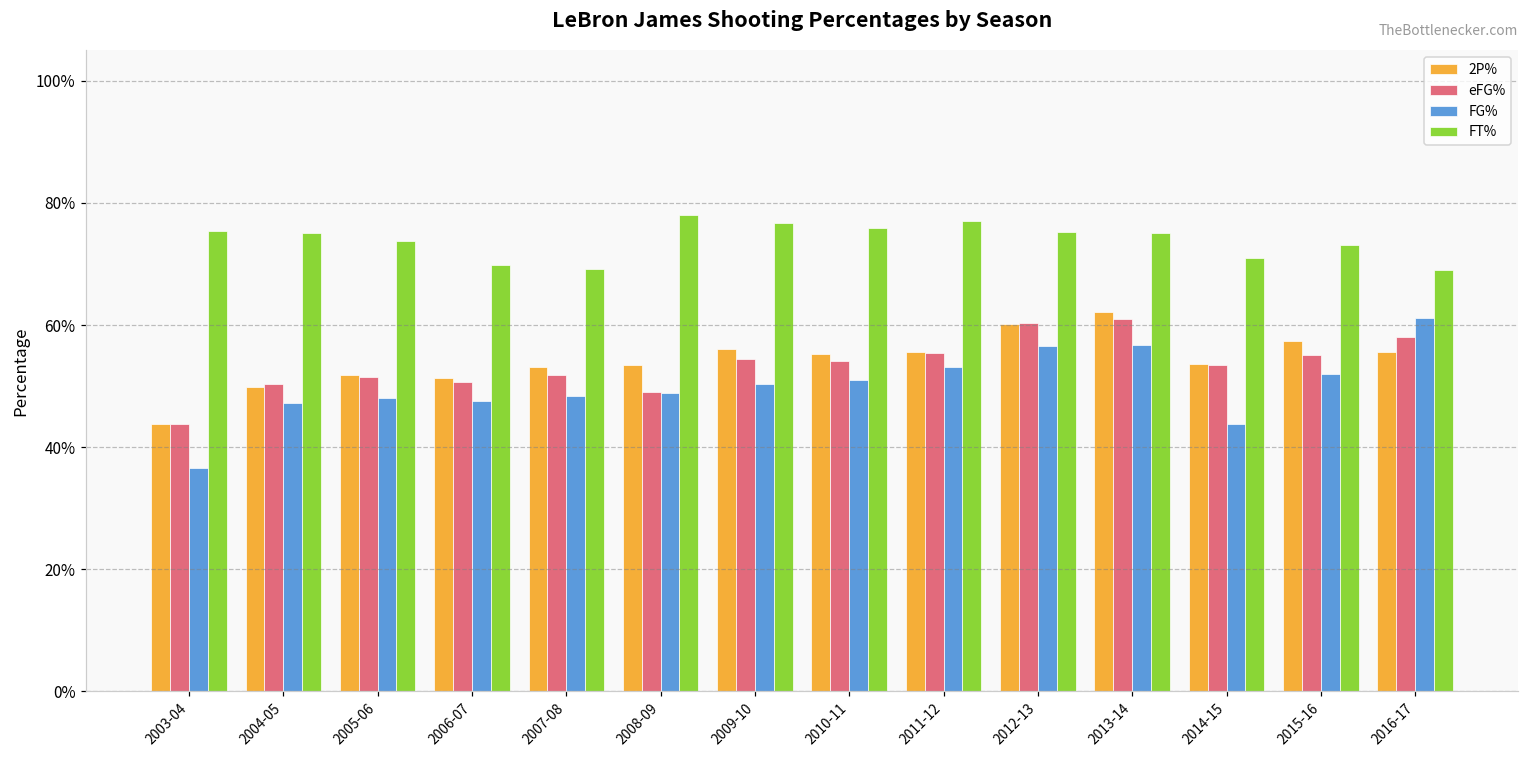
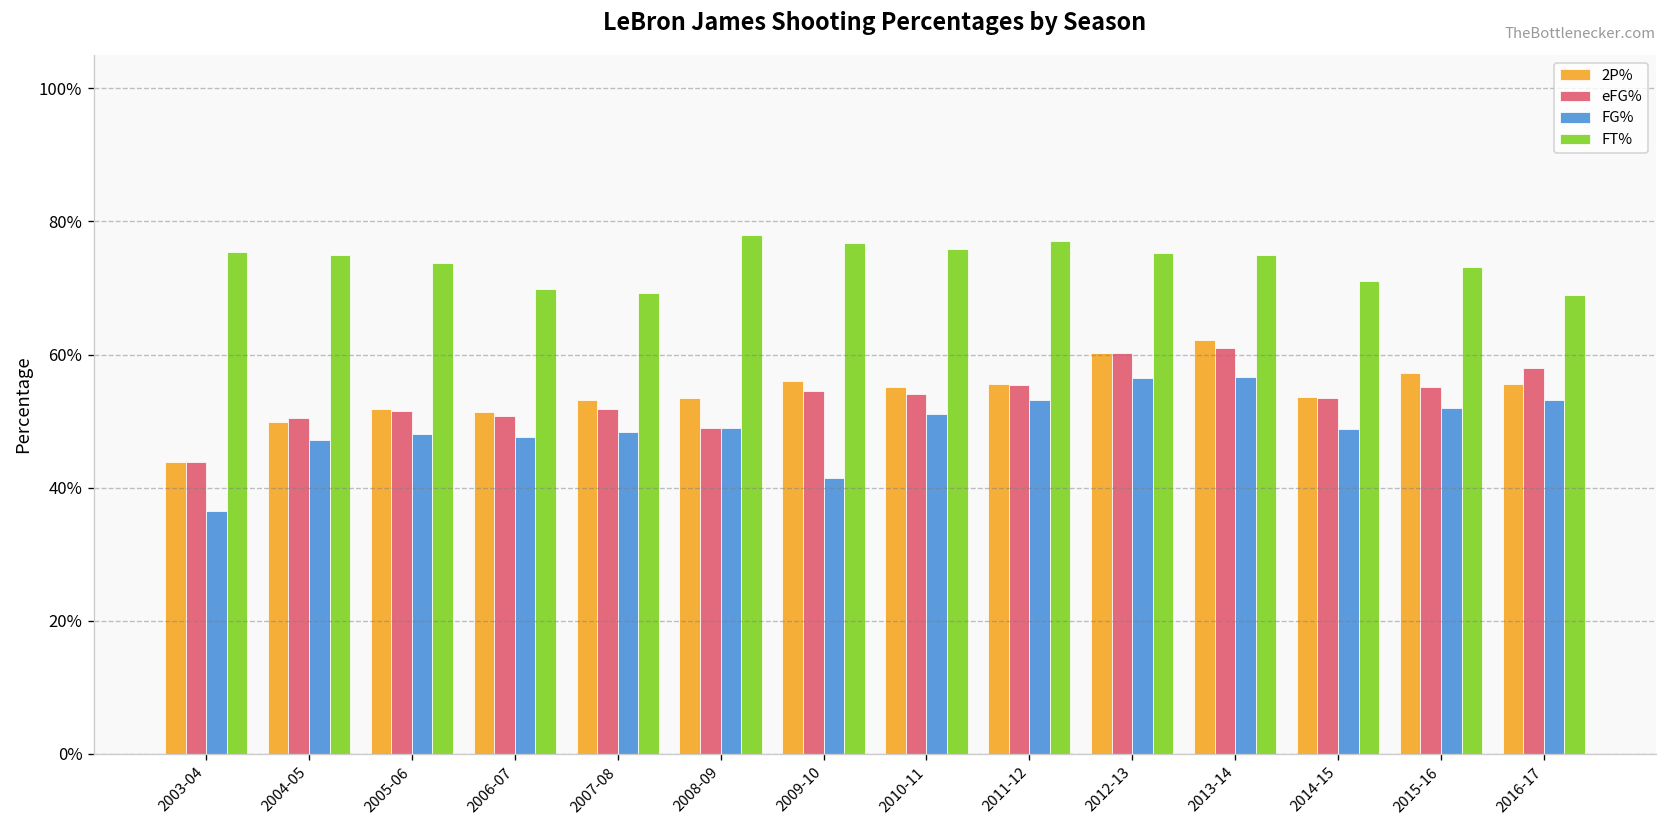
  {
    "2P%": {
      "2003-04": "44%",
      "2004-05": "50%",
      "2005-06": "52%",
      "2006-07": "51%",
      "2007-08": "53%",
      "2008-09": "54%",
      "2009-10": "56%",
      "2010-11": "55%",
      "2011-12": "56%",
      "2012-13": "60%",
      "2013-14": "62%",
      "2014-15": "54%",
      "2015-16": "57%",
      "2016-17": "56%"
    },
    "eFG%": {
      "2003-04": "44%",
      "2004-05": "50%",
      "2005-06": "52%",
      "2006-07": "51%",
      "2007-08": "52%",
      "2008-09": "49%",
      "2009-10": "55%",
      "2010-11": "54%",
      "2011-12": "55%",
      "2012-13": "60%",
      "2013-14": "61%",
      "2014-15": "54%",
      "2015-16": "55%",
      "2016-17": "58%"
    },
    "FG%": {
      "2003-04": "37%",
      "2004-05": "47%",
      "2005-06": "48%",
      "2006-07": "48%",
      "2007-08": "48%",
      "2008-09": "49%",
-     "2009-10": "50%",
+     "2009-10": "42%",
      "2010-11": "51%",
      "2011-12": "53%",
      "2012-13": "56%",
      "2013-14": "57%",
-     "2014-15": "44%",
+     "2014-15": "49%",
      "2015-16": "52%",
-     "2016-17": "61%"
+     "2016-17": "53%"
    },
    "FT%": {
      "2003-04": "75%",
      "2004-05": "75%",
      "2005-06": "74%",
      "2006-07": "70%",
      "2007-08": "69%",
      "2008-09": "78%",
      "2009-10": "77%",
      "2010-11": "76%",
      "2011-12": "77%",
      "2012-13": "75%",
      "2013-14": "75%",
      "2014-15": "71%",
      "2015-16": "73%",
      "2016-17": "69%"
    }
  }
